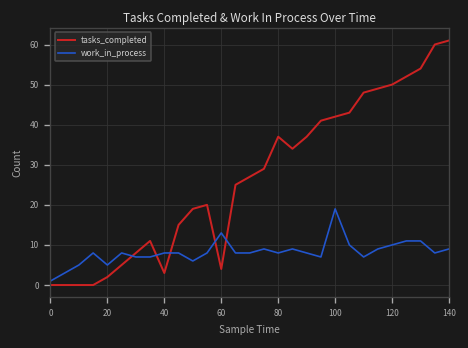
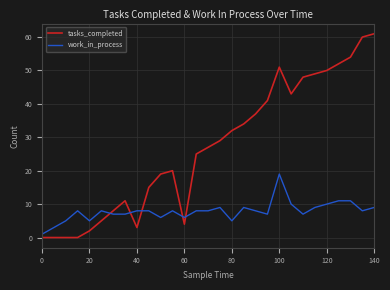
  {
    "tasks_completed": {
      "0": 0,
      "20": 2,
      "40": 3,
      "60": 4,
-     "80": 37,
-     "100": 42,
+     "80": 32,
+     "100": 51,
      "120": 50,
      "140": 61
    },
    "work_in_process": {
      "0": 1,
      "20": 5,
      "40": 8,
-     "60": 13,
-     "80": 8,
+     "60": 6,
+     "80": 5,
      "100": 19,
      "120": 10,
      "140": 9
    }
  }
